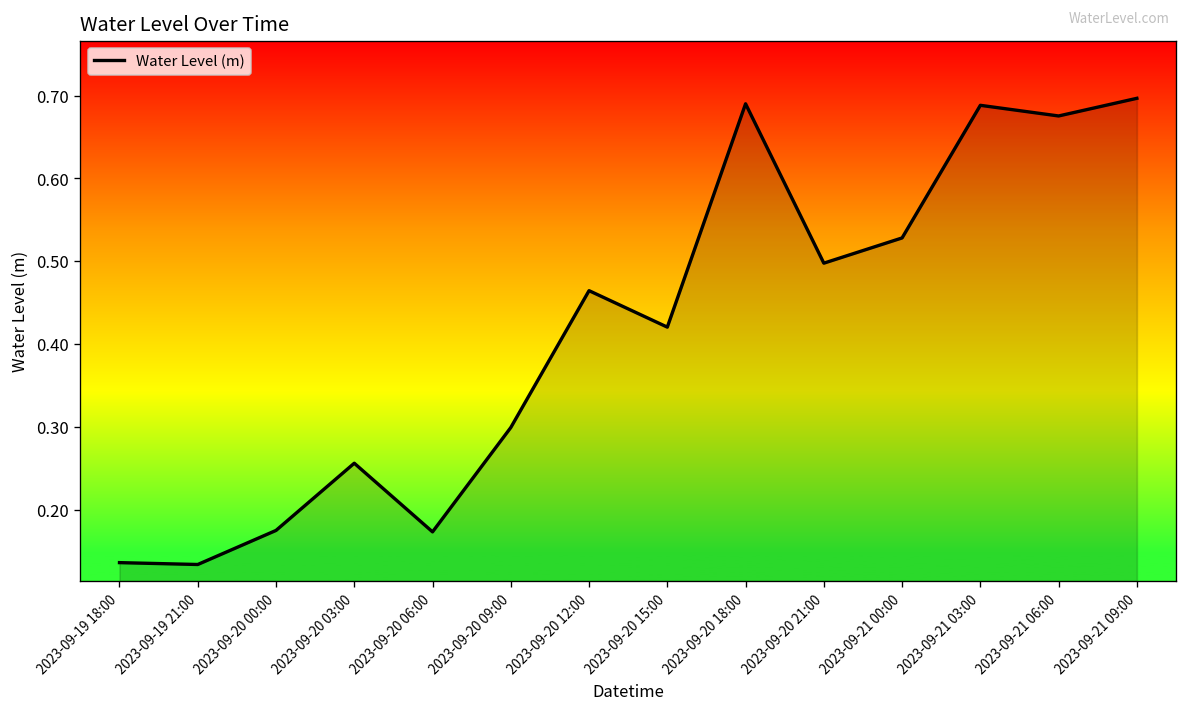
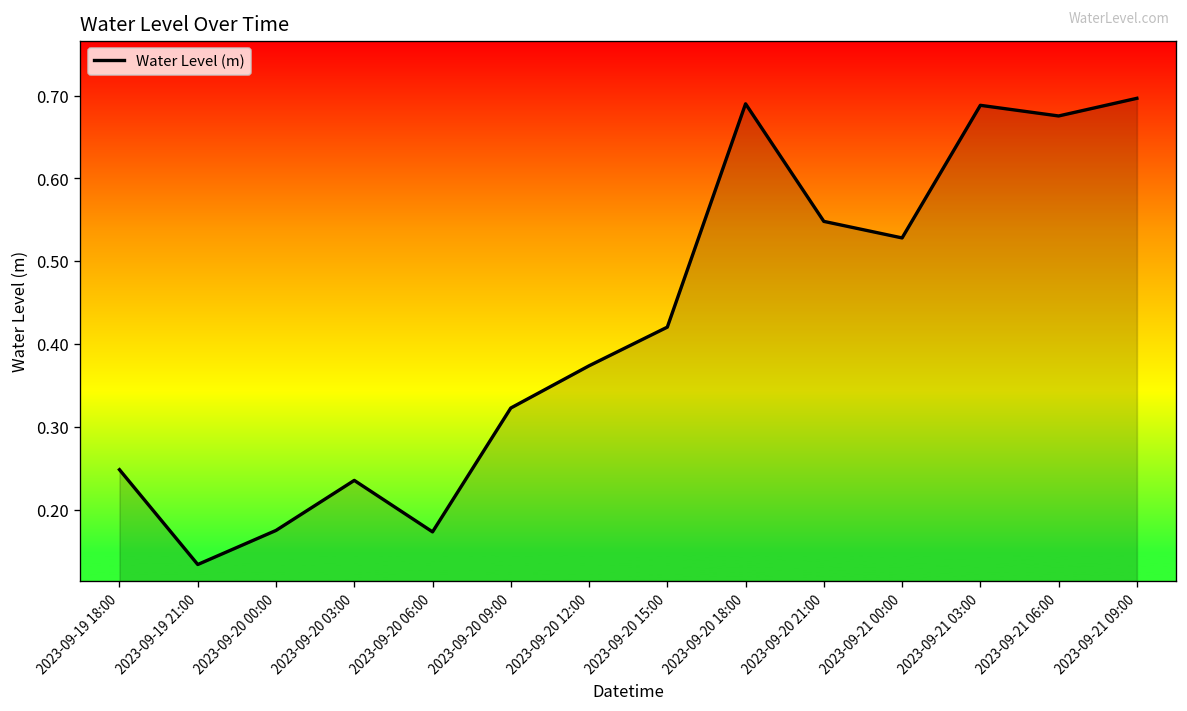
  {
-   "2023-09-19 18:00": 0.14,
+   "2023-09-19 18:00": 0.25,
    "2023-09-19 21:00": 0.13,
    "2023-09-20 00:00": 0.18,
-   "2023-09-20 03:00": 0.26,
+   "2023-09-20 03:00": 0.24,
    "2023-09-20 06:00": 0.17,
-   "2023-09-20 09:00": 0.30,
-   "2023-09-20 12:00": 0.46,
+   "2023-09-20 09:00": 0.32,
+   "2023-09-20 12:00": 0.37,
    "2023-09-20 15:00": 0.42,
    "2023-09-20 18:00": 0.69,
-   "2023-09-20 21:00": 0.50,
+   "2023-09-20 21:00": 0.55,
    "2023-09-21 00:00": 0.53,
    "2023-09-21 03:00": 0.69,
    "2023-09-21 06:00": 0.68,
    "2023-09-21 09:00": 0.70
  }
